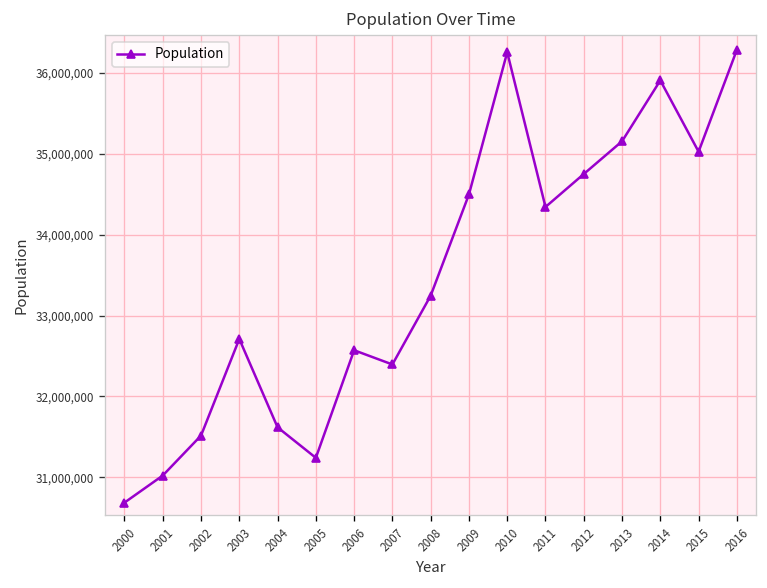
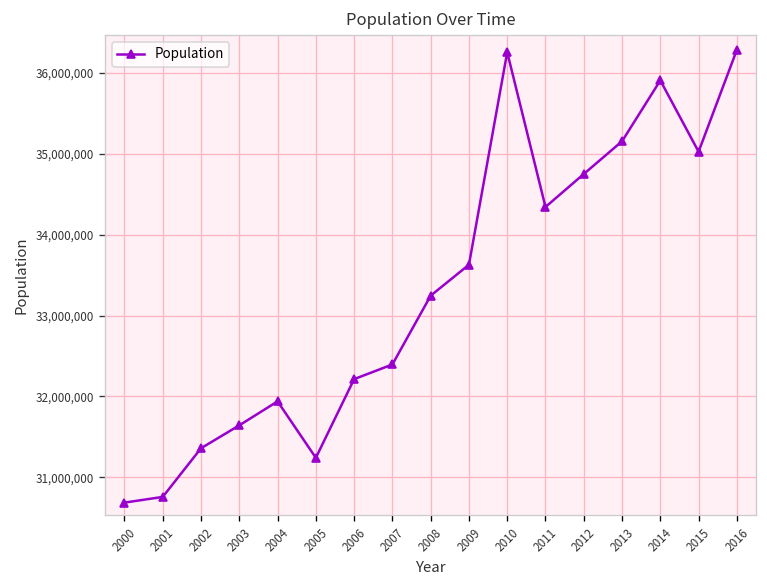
  {
    "2000": "30,700,000",
-   "2001": "31,000,000",
-   "2002": "31,500,000",
-   "2003": "32,700,000",
-   "2004": "31,600,000",
+   "2001": "30,800,000",
+   "2002": "31,400,000",
+   "2003": "31,600,000",
+   "2004": "31,900,000",
    "2005": "31,200,000",
-   "2006": "32,600,000",
+   "2006": "32,200,000",
    "2007": "32,400,000",
    "2008": "33,200,000",
-   "2009": "34,500,000",
+   "2009": "33,600,000",
    "2010": "36,300,000",
    "2011": "34,300,000",
    "2012": "34,800,000",
    "2013": "35,200,000",
    "2014": "35,900,000",
    "2015": "35,000,000",
    "2016": "36,300,000"
  }
